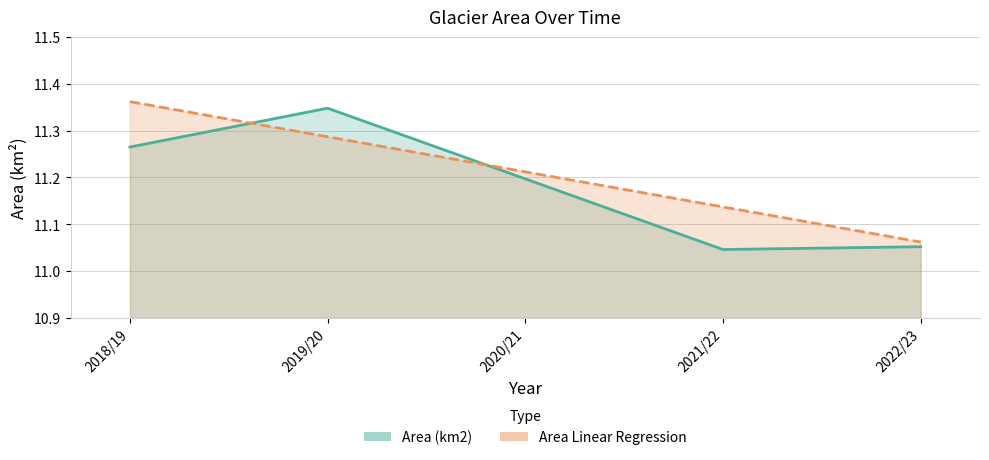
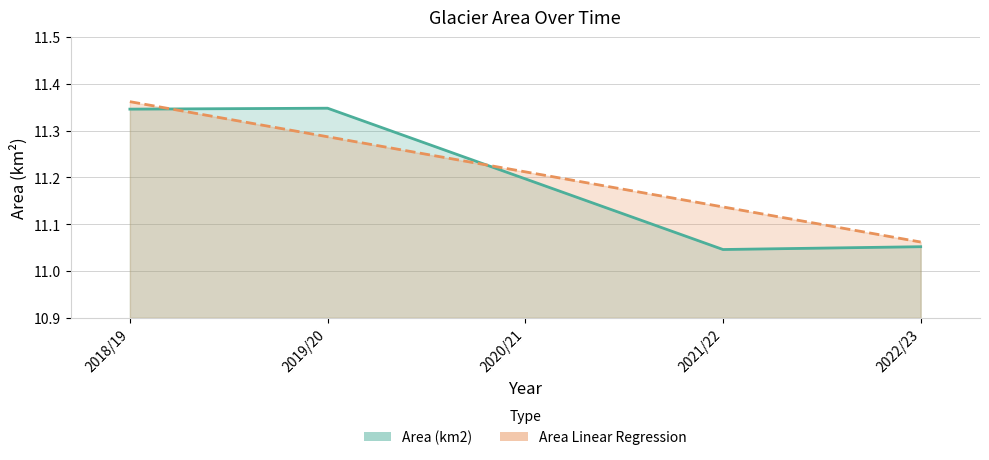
  {
    "Area (km2)": {
-     "2018/19": 11.27,
+     "2018/19": 11.35,
      "2019/20": 11.35,
      "2020/21": 11.20,
      "2021/22": 11.05,
      "2022/23": 11.05
    },
    "Area Linear Regression": {
      "2018/19": 11.36,
      "2019/20": 11.29,
      "2020/21": 11.21,
      "2021/22": 11.14,
      "2022/23": 11.06
    }
  }
